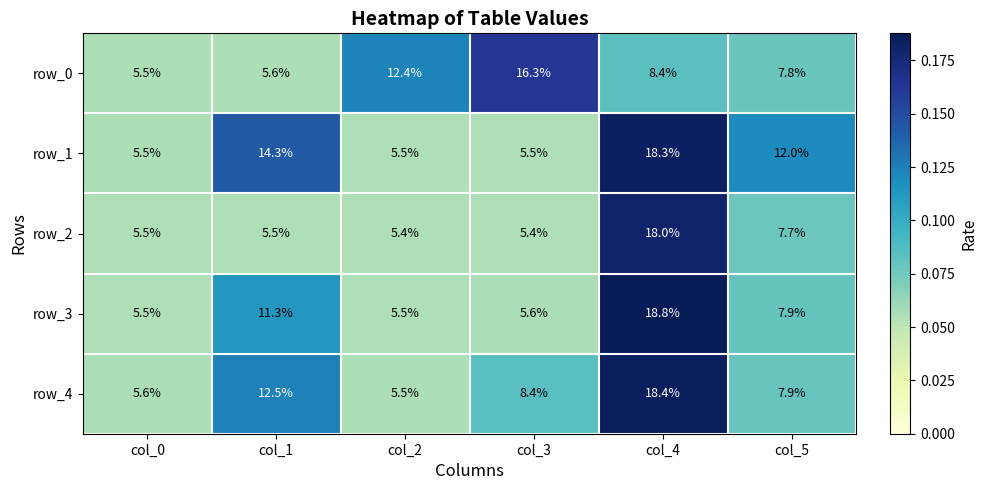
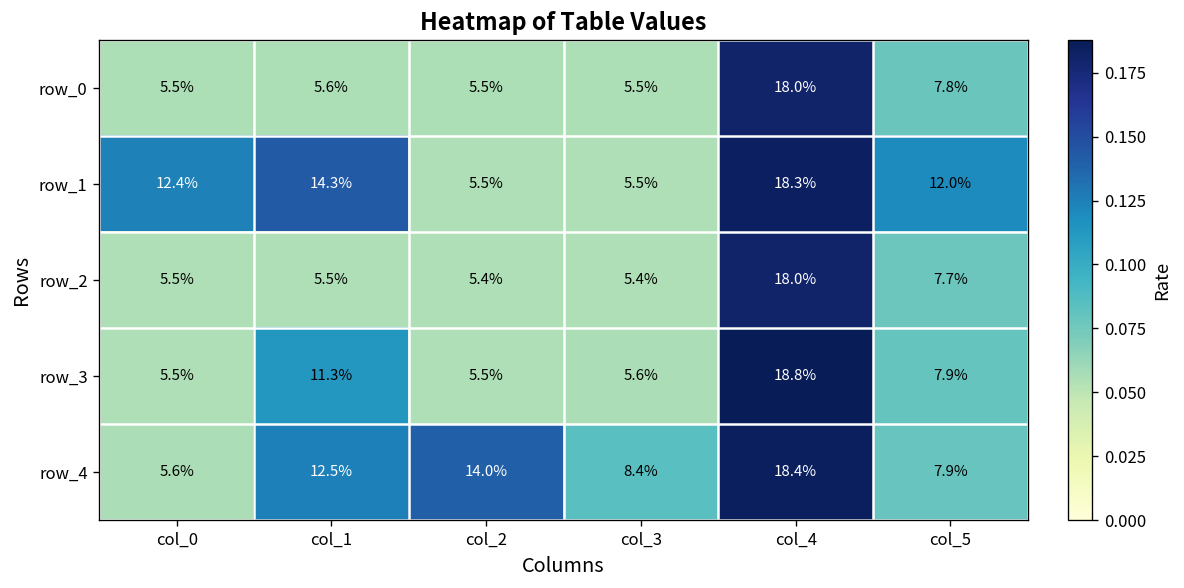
  {
    "row_0": {
      "col_0": "5.5%",
      "col_1": "5.6%",
-     "col_2": "12.4%",
-     "col_3": "16.3%",
-     "col_4": "8.4%",
+     "col_2": "5.5%",
+     "col_3": "5.5%",
+     "col_4": "18.0%",
      "col_5": "7.8%"
    },
    "row_1": {
-     "col_0": "5.5%",
+     "col_0": "12.4%",
      "col_1": "14.3%",
      "col_2": "5.5%",
      "col_3": "5.5%",
      "col_4": "18.3%",
      "col_5": "12.0%"
    },
    "row_2": {
      "col_0": "5.5%",
      "col_1": "5.5%",
      "col_2": "5.4%",
      "col_3": "5.4%",
      "col_4": "18.0%",
      "col_5": "7.7%"
    },
    "row_3": {
      "col_0": "5.5%",
      "col_1": "11.3%",
      "col_2": "5.5%",
      "col_3": "5.6%",
      "col_4": "18.8%",
      "col_5": "7.9%"
    },
    "row_4": {
      "col_0": "5.6%",
      "col_1": "12.5%",
-     "col_2": "5.5%",
+     "col_2": "14.0%",
      "col_3": "8.4%",
      "col_4": "18.4%",
      "col_5": "7.9%"
    }
  }
